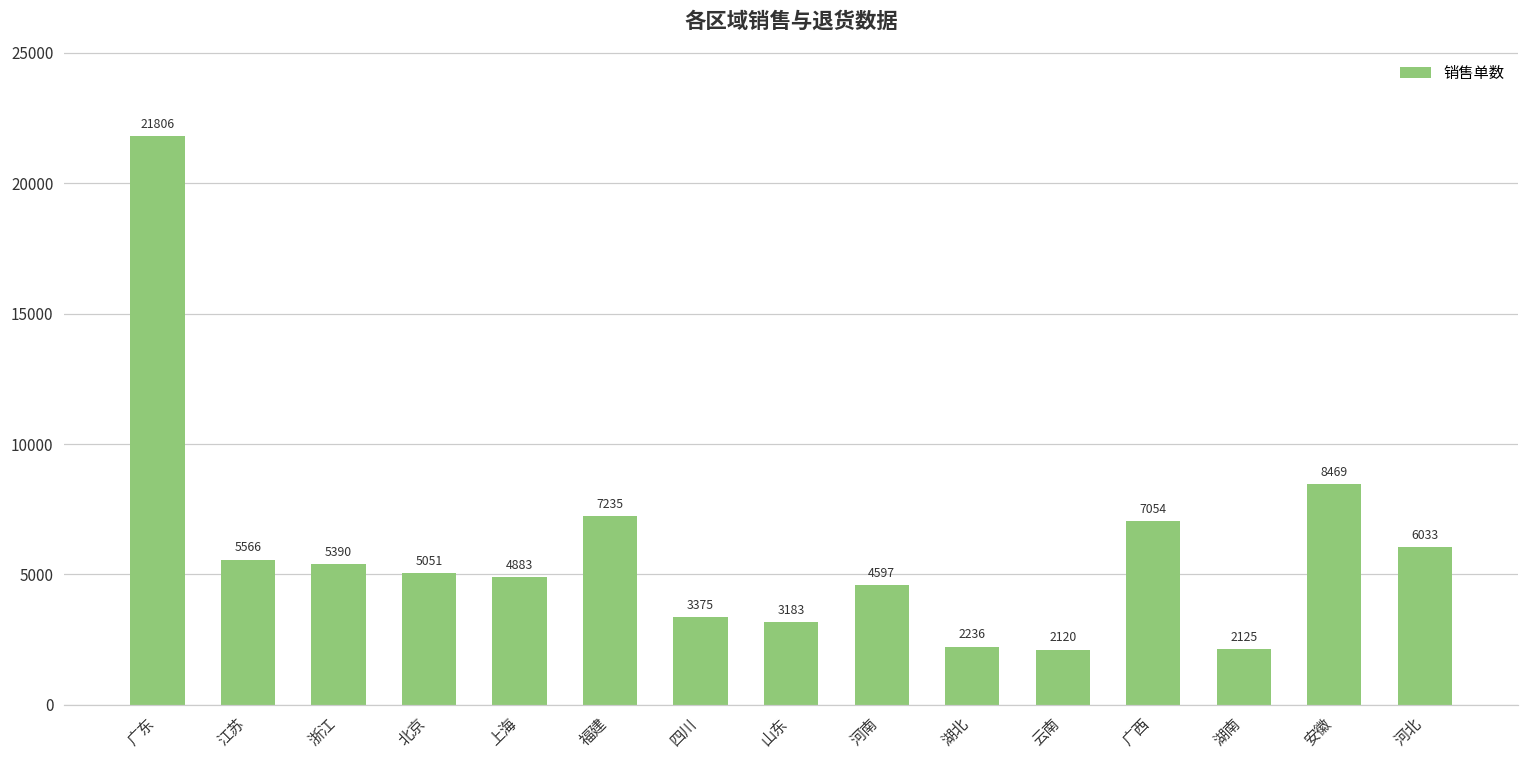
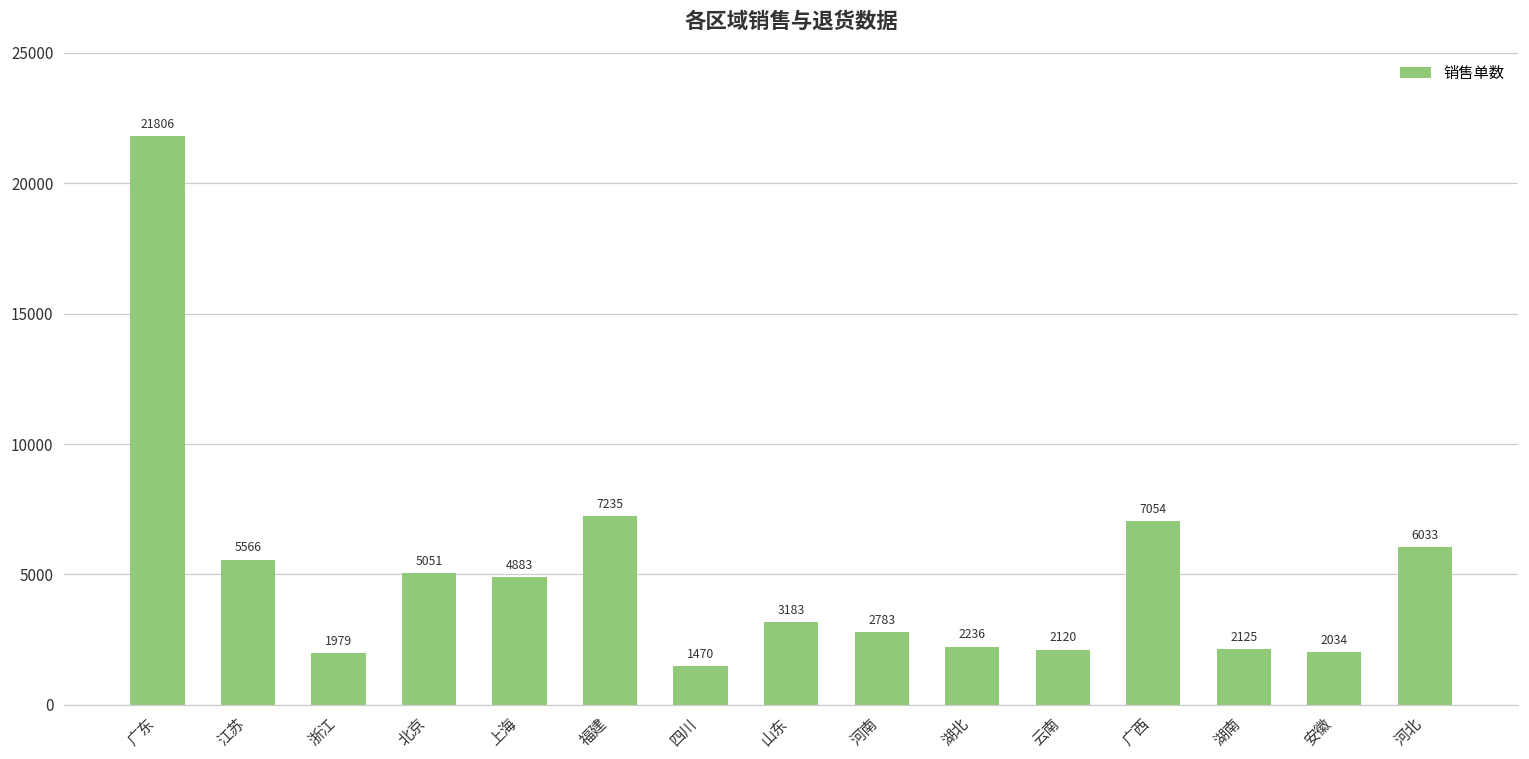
  {
    "广东": 21806,
    "江苏": 5566,
-   "浙江": 5390,
+   "浙江": 1979,
    "北京": 5051,
    "上海": 4883,
    "福建": 7235,
-   "四川": 3375,
+   "四川": 1470,
    "山东": 3183,
-   "河南": 4597,
+   "河南": 2783,
    "湖北": 2236,
    "云南": 2120,
    "广西": 7054,
    "湖南": 2125,
-   "安徽": 8469,
+   "安徽": 2034,
    "河北": 6033
  }
